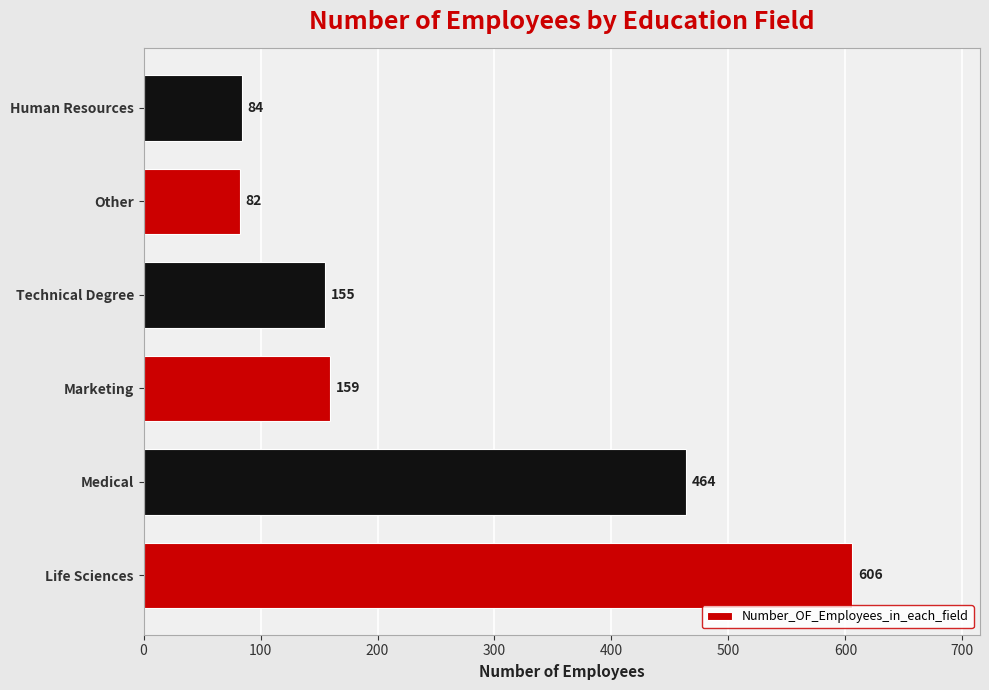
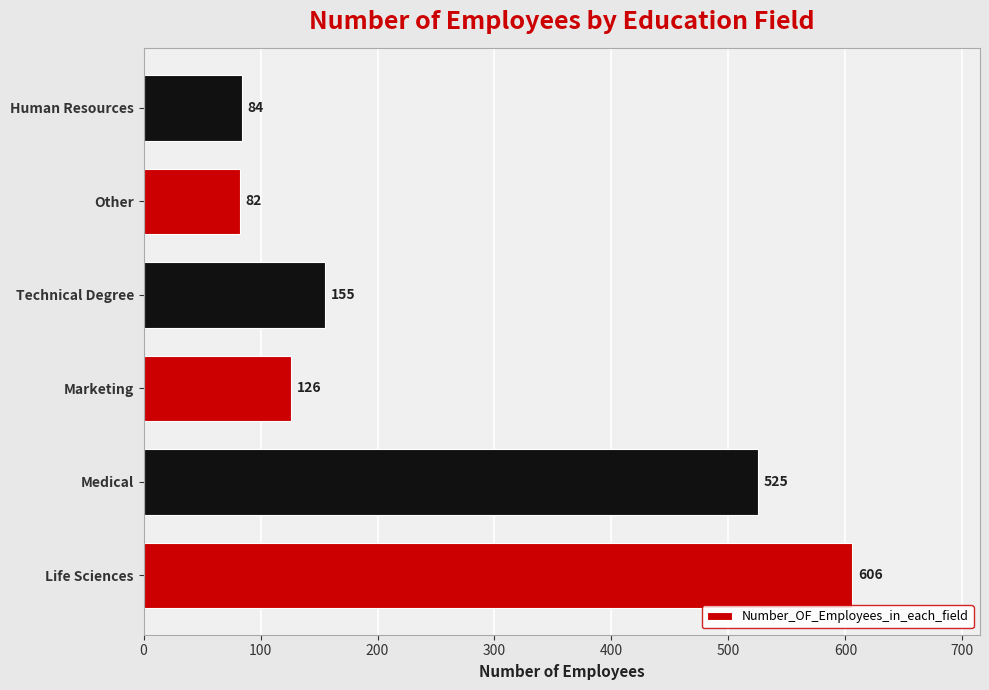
  {
    "Human Resources": 84,
    "Other": 82,
    "Technical Degree": 155,
-   "Marketing": 159,
-   "Medical": 464,
+   "Marketing": 126,
+   "Medical": 525,
    "Life Sciences": 606
  }
